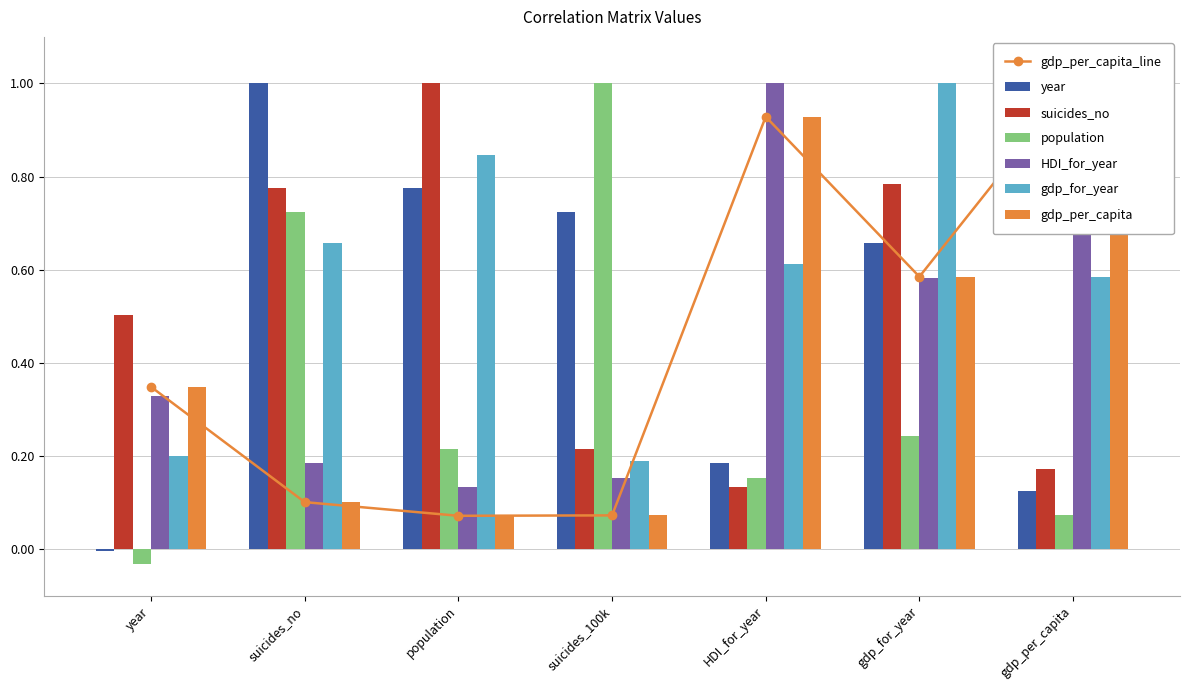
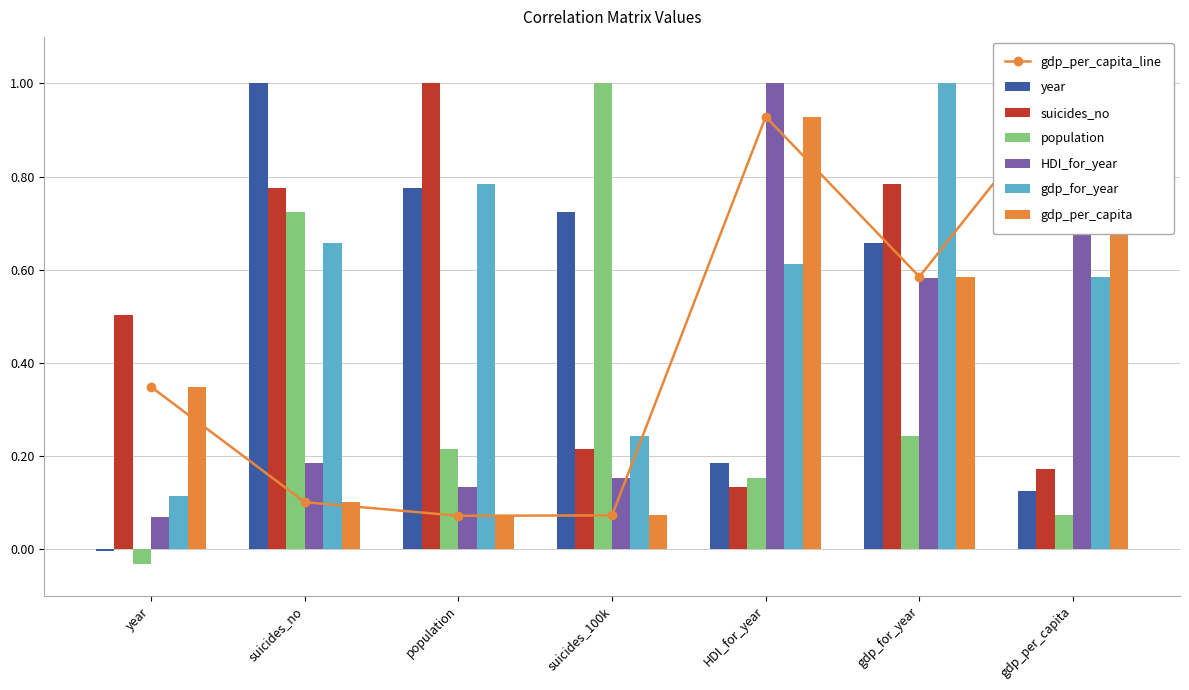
  {
    "year": {
      "suicides_no": 1.00,
      "population": 0.78,
      "suicides_100k": 0.72,
      "HDI_for_year": 0.18,
      "gdp_for_year": 0.66,
      "gdp_per_capita": 0.13
    },
    "suicides_no": {
      "year": 0.50,
      "suicides_no": 0.78,
      "population": 1.00,
      "suicides_100k": 0.21,
      "HDI_for_year": 0.13,
      "gdp_for_year": 0.78,
      "gdp_per_capita": 0.17
    },
    "population": {
      "year": -0.03,
      "suicides_no": 0.72,
      "population": 0.21,
      "suicides_100k": 1.00,
      "HDI_for_year": 0.15,
      "gdp_for_year": 0.24,
      "gdp_per_capita": 0.07
    },
    "HDI_for_year": {
-     "year": 0.33,
+     "year": 0.07,
      "suicides_no": 0.18,
      "population": 0.13,
      "suicides_100k": 0.15,
      "HDI_for_year": 1.00,
      "gdp_for_year": 0.58
    },
    "gdp_for_year": {
-     "year": 0.20,
+     "year": 0.12,
      "suicides_no": 0.66,
-     "population": 0.85,
-     "suicides_100k": 0.19,
+     "population": 0.78,
+     "suicides_100k": 0.24,
      "HDI_for_year": 0.61,
      "gdp_for_year": 1.00,
      "gdp_per_capita": 0.59
    }
  }
